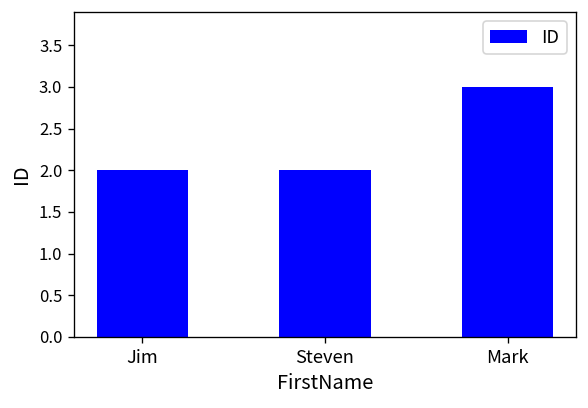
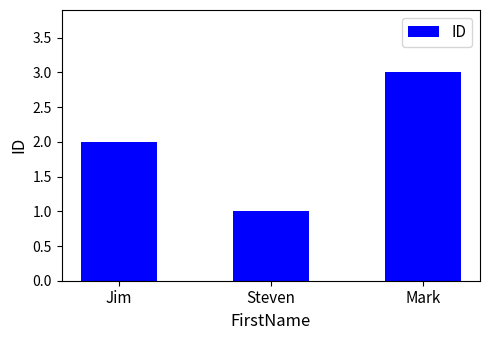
  {
    "Jim": 2,
-   "Steven": 2,
+   "Steven": 1,
    "Mark": 3
  }
